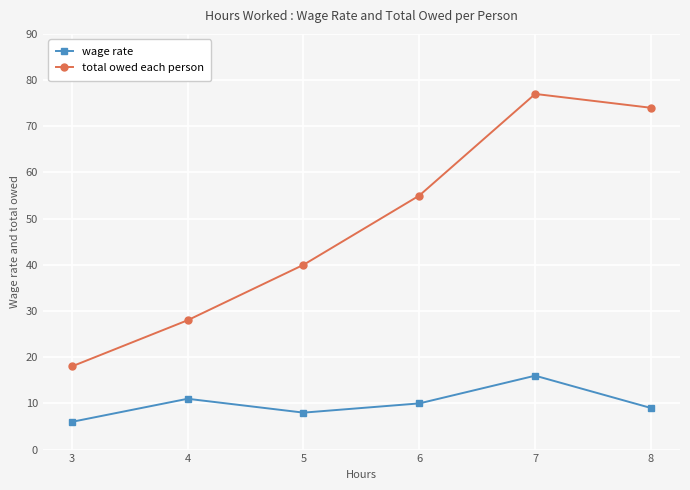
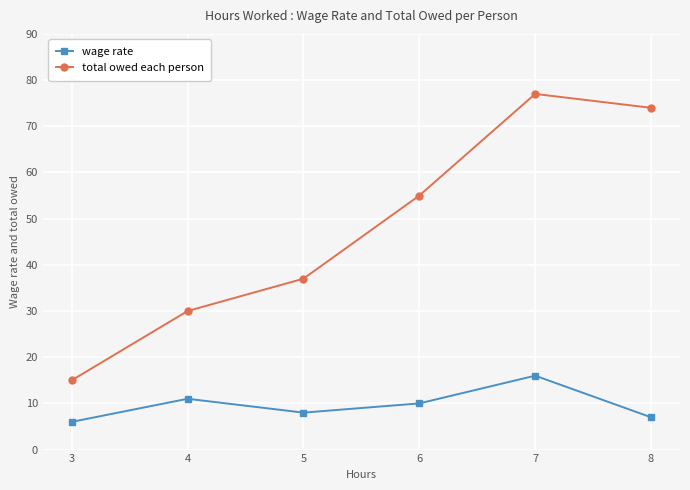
  {
    "wage rate": {
      "3": 6,
      "4": 11,
      "5": 8,
      "6": 10,
      "7": 16,
-     "8": 9
+     "8": 7
    },
    "total owed each person": {
-     "3": 18,
-     "4": 28,
-     "5": 40,
+     "3": 15,
+     "4": 30,
+     "5": 37,
      "6": 55,
      "7": 77,
      "8": 74
    }
  }
